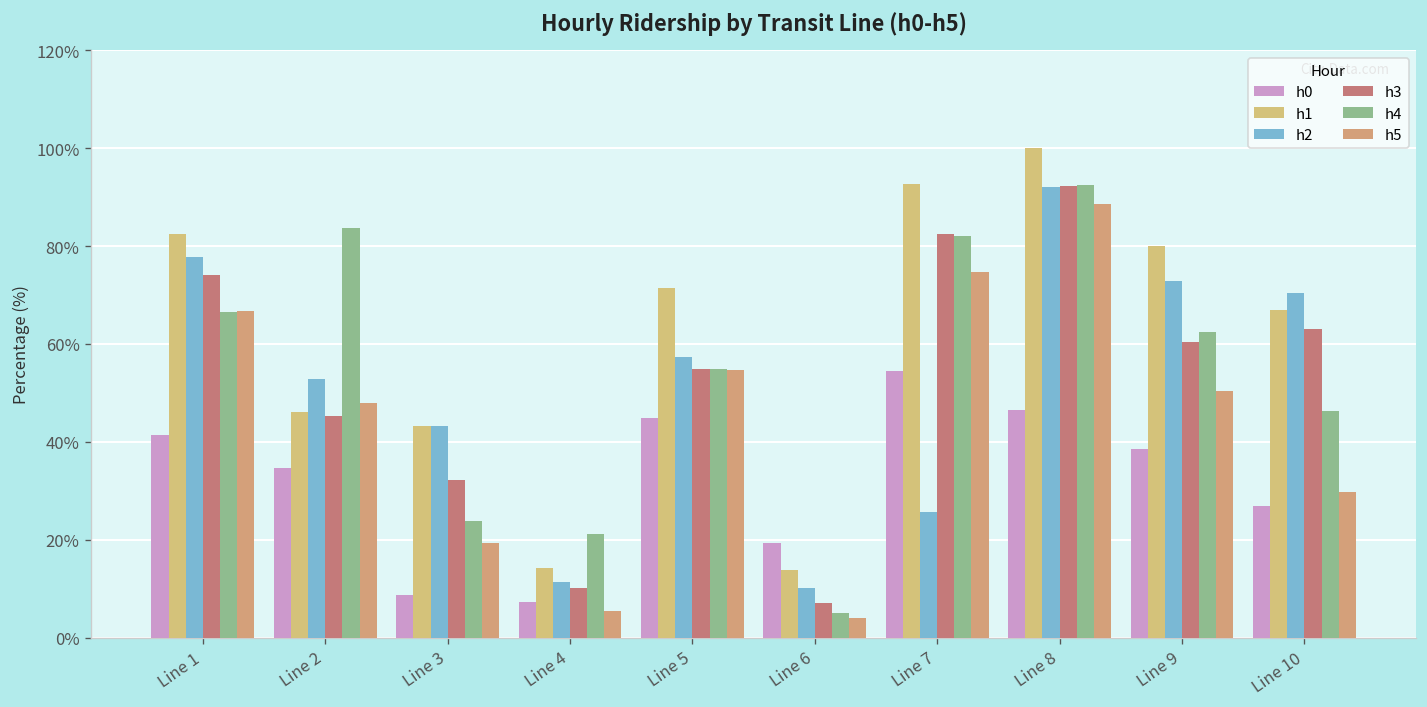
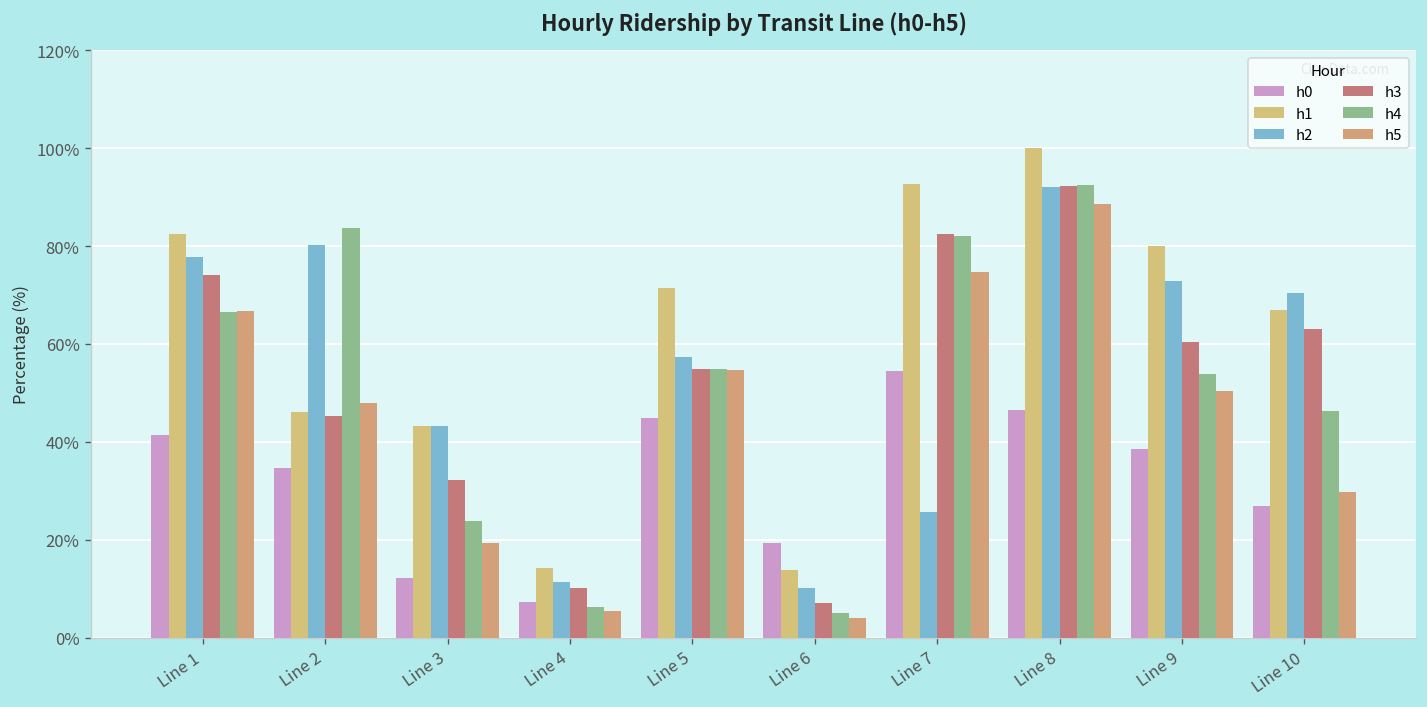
  {
    "h0": {
      "Line 1": "41%",
      "Line 2": "35%",
-     "Line 3": "9%",
+     "Line 3": "12%",
      "Line 4": "7%",
      "Line 5": "45%",
      "Line 6": "19%",
      "Line 7": "54%",
      "Line 8": "47%",
      "Line 9": "39%",
      "Line 10": "27%"
    },
    "h2": {
      "Line 1": "78%",
-     "Line 2": "53%",
+     "Line 2": "80%",
      "Line 3": "43%",
      "Line 4": "11%",
      "Line 5": "57%",
      "Line 6": "10%",
      "Line 7": "26%",
      "Line 8": "92%",
      "Line 9": "73%",
      "Line 10": "70%"
    },
    "h4": {
      "Line 1": "67%",
      "Line 2": "84%",
      "Line 3": "24%",
-     "Line 4": "21%",
+     "Line 4": "6%",
      "Line 5": "55%",
      "Line 6": "5%",
      "Line 7": "82%",
      "Line 8": "92%",
-     "Line 9": "62%",
+     "Line 9": "54%",
      "Line 10": "46%"
    }
  }
